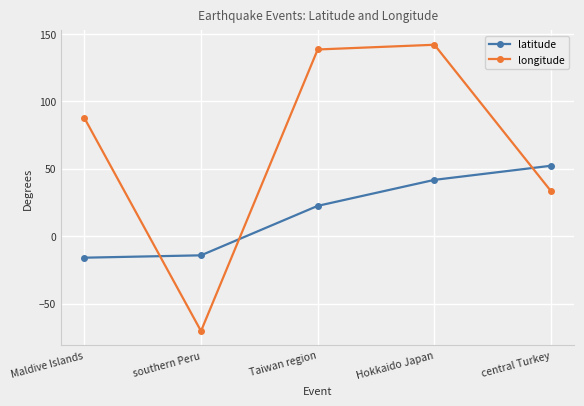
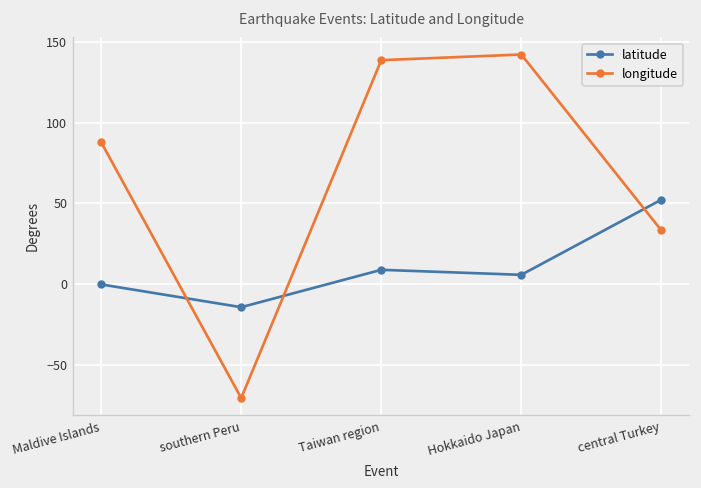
  {
    "latitude": {
-     "Maldive Islands": -16,
+     "Maldive Islands": 0,
      "southern Peru": -14,
-     "Taiwan region": 23,
-     "Hokkaido Japan": 42,
+     "Taiwan region": 9,
+     "Hokkaido Japan": 6,
      "central Turkey": 52
    },
    "longitude": {
      "Maldive Islands": 88,
      "southern Peru": -70,
      "Taiwan region": 139,
      "Hokkaido Japan": 142,
      "central Turkey": 33
    }
  }
